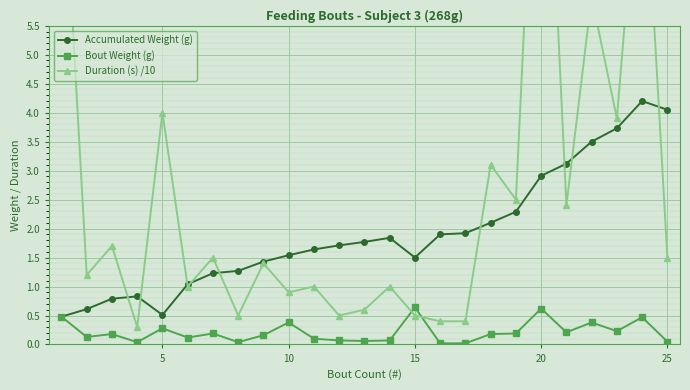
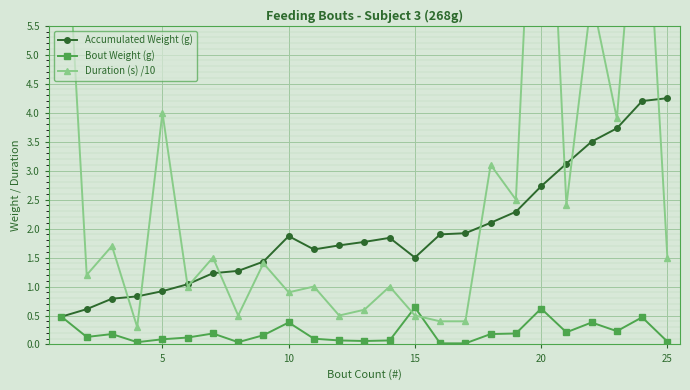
  {
    "Accumulated Weight (g)": {
-     "5": 0.5,
-     "10": 1.5,
+     "5": 0.9,
+     "10": 1.9,
      "15": 1.5,
-     "20": 2.9,
-     "25": 4.1
+     "20": 2.7,
+     "25": 4.3
    },
    "Bout Weight (g)": {
-     "5": 0.3,
+     "5": 0.1,
      "10": 0.4,
      "15": 0.6,
      "20": 0.6,
      "25": 0.1
    },
    "Duration (s) /10": {
      "5": 4.0,
      "10": 0.9,
      "15": 0.5,
      "25": 1.5
    }
  }
